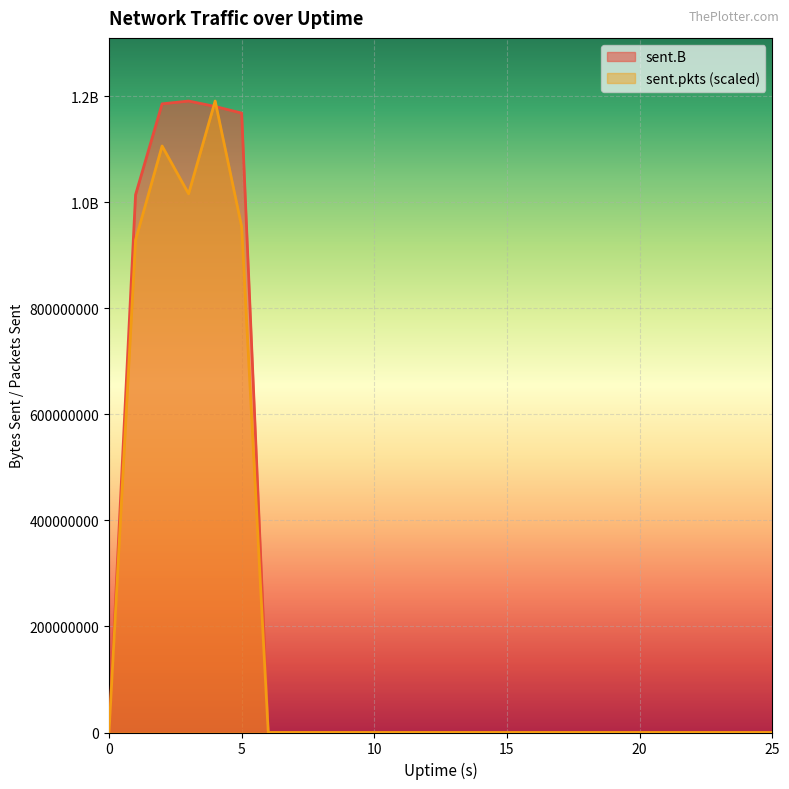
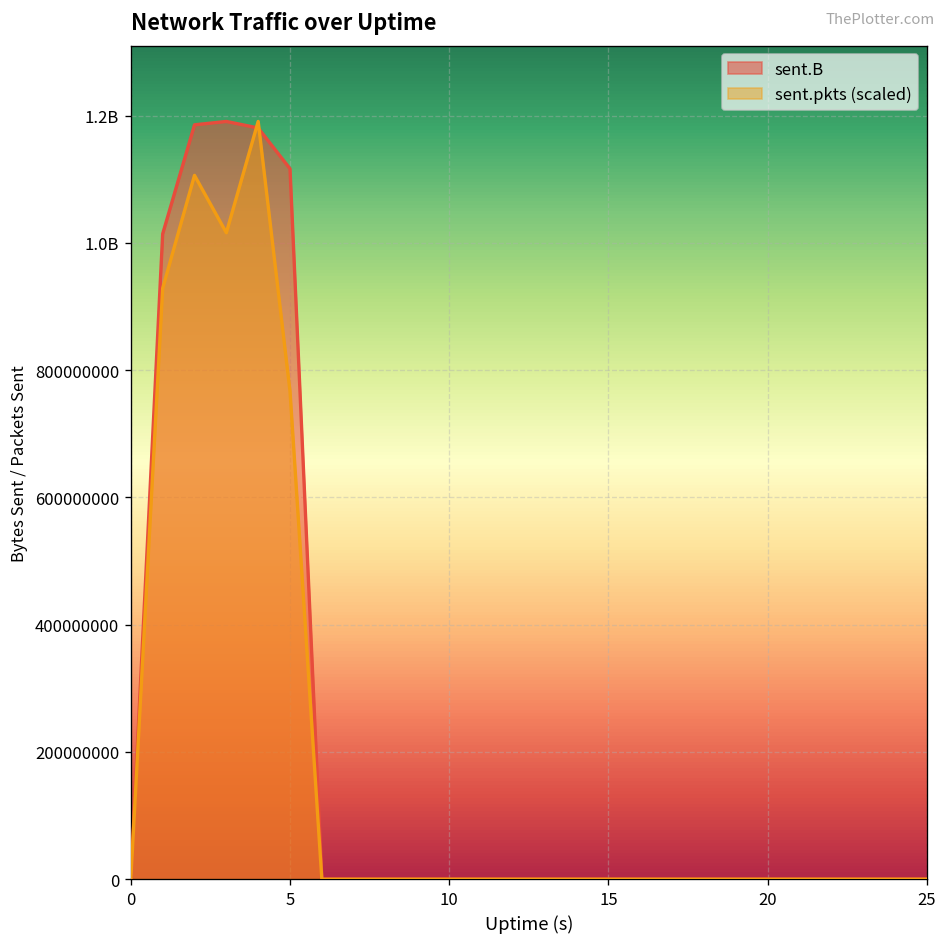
  {
    "sent.B": {
-     "5": 1170000000
+     "5": 1120000000
    },
    "sent.pkts (scaled)": {
-     "5": 950000000
+     "5": 770000000
    }
  }
